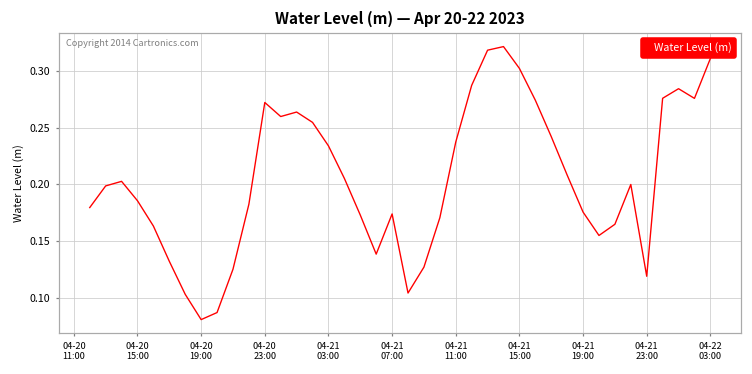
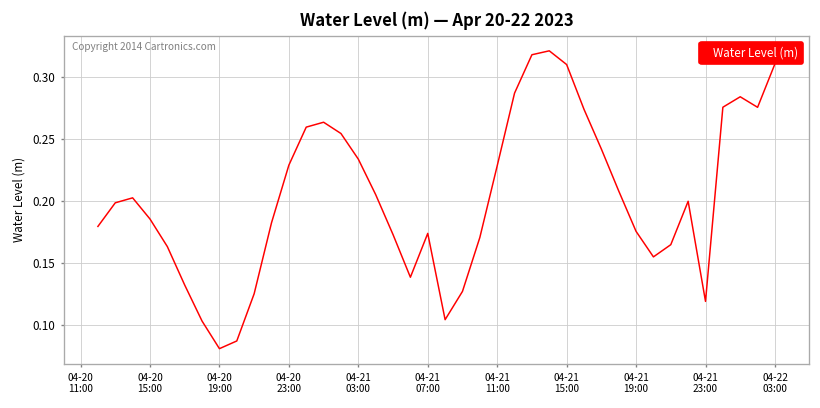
  {
    "04-20 15:00": 0.185,
    "04-20 19:00": 0.081,
-   "04-20 23:00": 0.272,
+   "04-20 23:00": 0.229,
    "04-21 03:00": 0.234,
    "04-21 07:00": 0.174,
-   "04-21 11:00": 0.237,
-   "04-21 15:00": 0.302,
+   "04-21 11:00": 0.228,
+   "04-21 15:00": 0.310,
    "04-21 19:00": 0.175,
    "04-21 23:00": 0.119
  }
